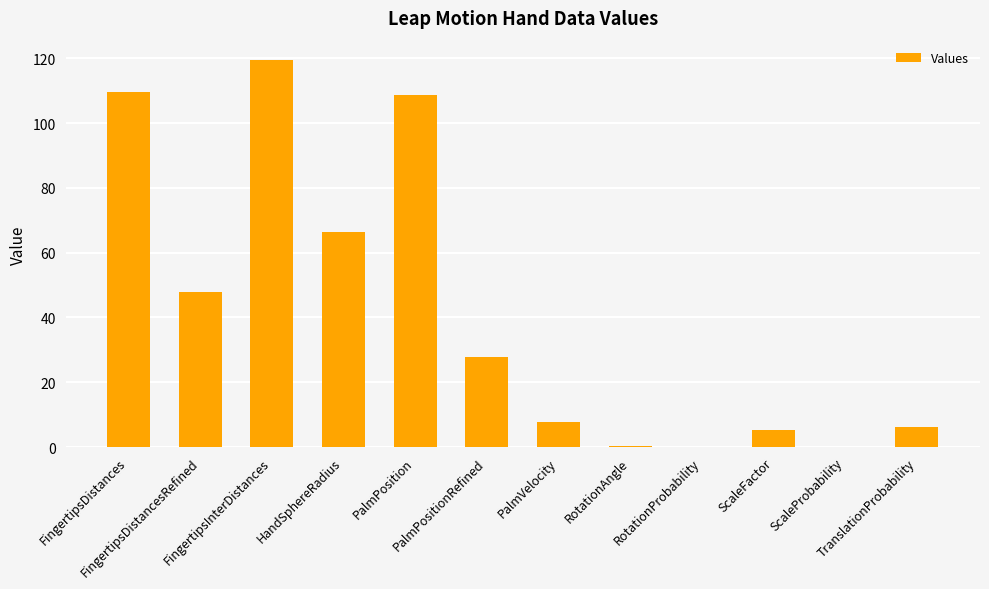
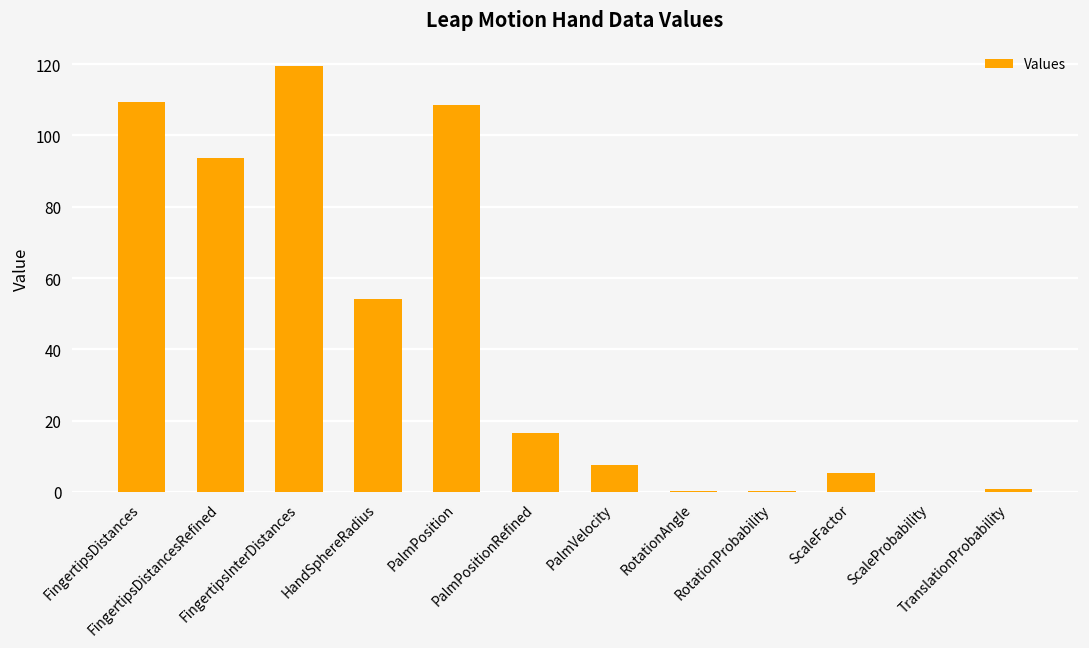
  {
    "FingertipsDistances": 109,
-   "FingertipsDistancesRefined": 48,
+   "FingertipsDistancesRefined": 94,
    "FingertipsInterDistances": 119,
-   "HandSphereRadius": 66,
+   "HandSphereRadius": 54,
    "PalmPosition": 109,
-   "PalmPositionRefined": 28,
+   "PalmPositionRefined": 16,
    "PalmVelocity": 8,
    "ScaleFactor": 5,
-   "TranslationProbability": 6
+   "TranslationProbability": 1
  }
